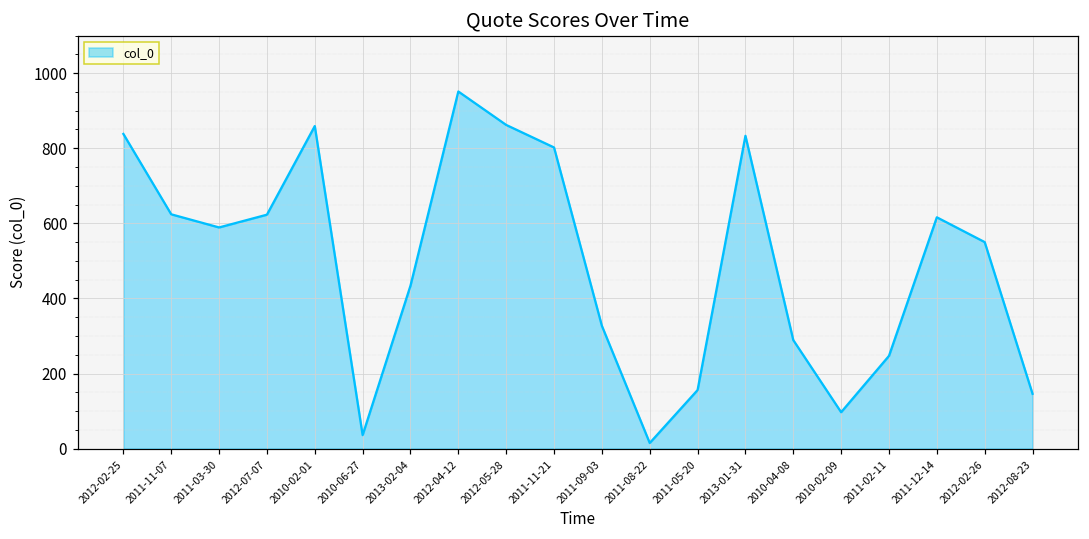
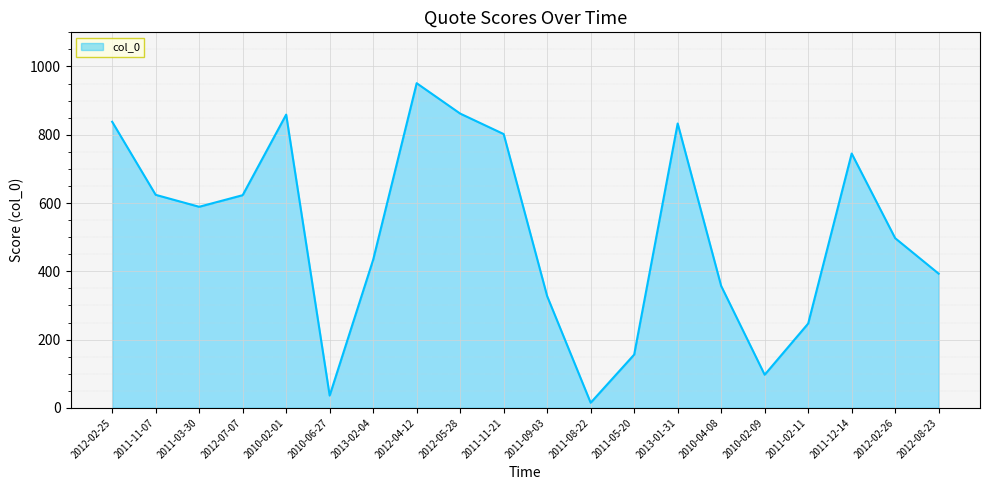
  {
    "2012-02-25": 840,
    "2011-11-07": 620,
    "2011-03-30": 590,
    "2012-07-07": 620,
    "2010-02-01": 860,
    "2010-06-27": 40,
    "2013-02-04": 430,
    "2012-04-12": 950,
    "2012-05-28": 860,
    "2011-11-21": 800,
    "2011-09-03": 330,
    "2011-08-22": 20,
    "2011-05-20": 160,
    "2013-01-31": 830,
-   "2010-04-08": 290,
+   "2010-04-08": 360,
    "2010-02-09": 100,
    "2011-02-11": 250,
-   "2011-12-14": 620,
-   "2012-02-26": 550,
-   "2012-08-23": 150
+   "2011-12-14": 750,
+   "2012-02-26": 500,
+   "2012-08-23": 390
  }
